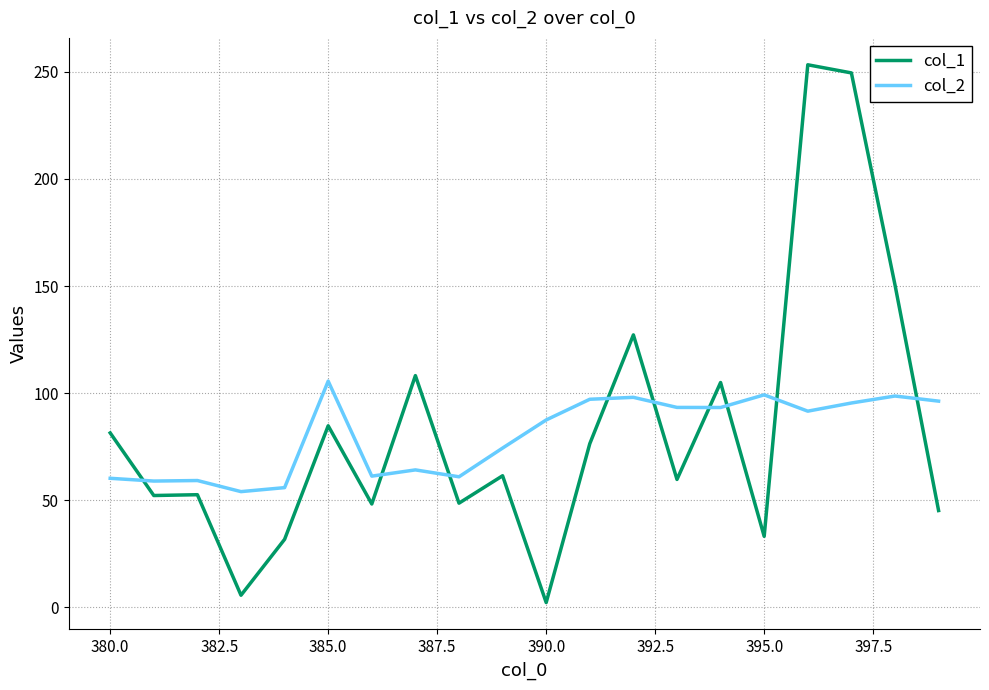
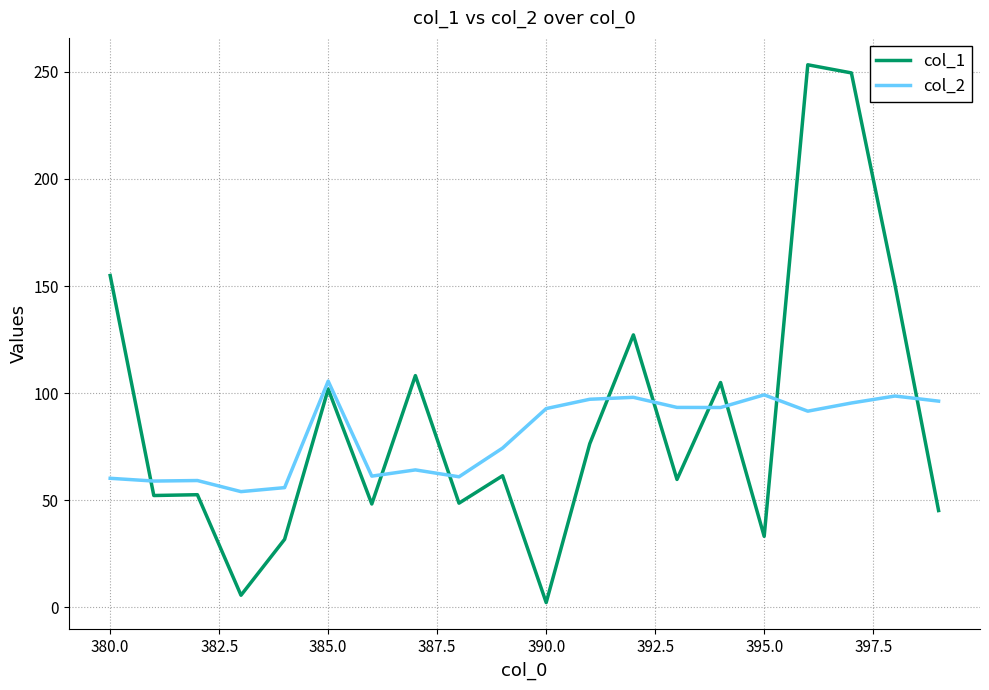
  {
    "col_1": {
-     "380.0": 81,
-     "385.0": 85,
+     "380.0": 155,
+     "385.0": 102,
      "390.0": 2,
      "395.0": 33
    },
    "col_2": {
      "380.0": 60,
      "385.0": 106,
-     "390.0": 87,
+     "390.0": 93,
      "395.0": 99
    }
  }
